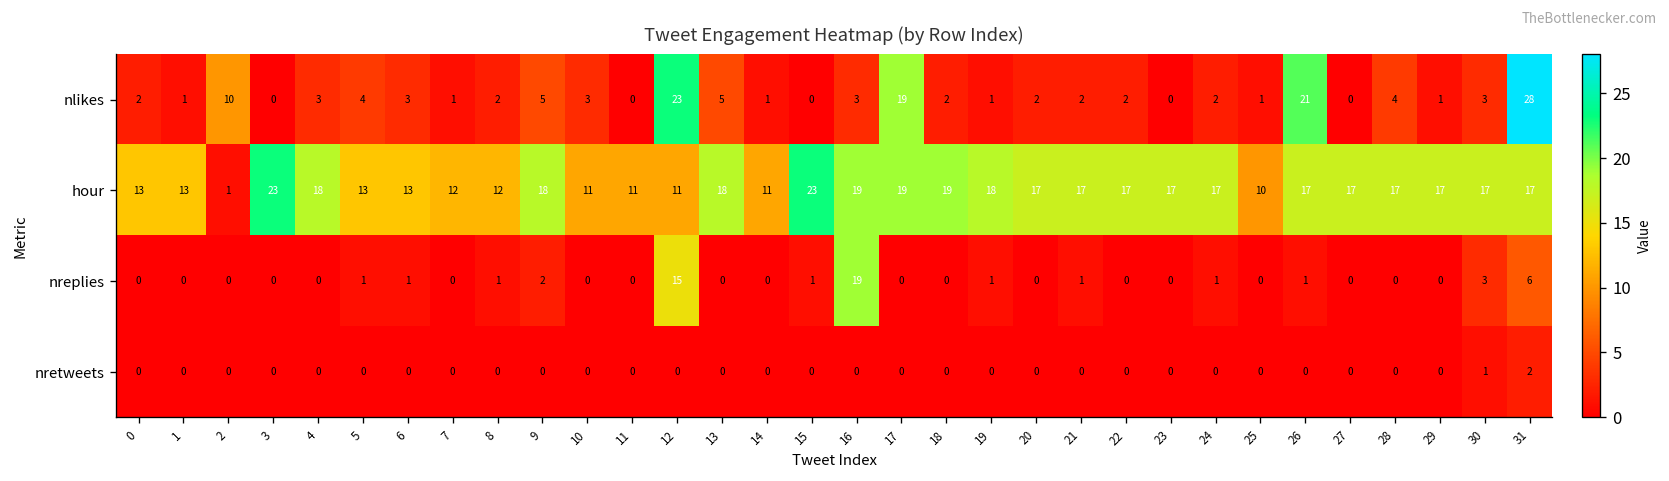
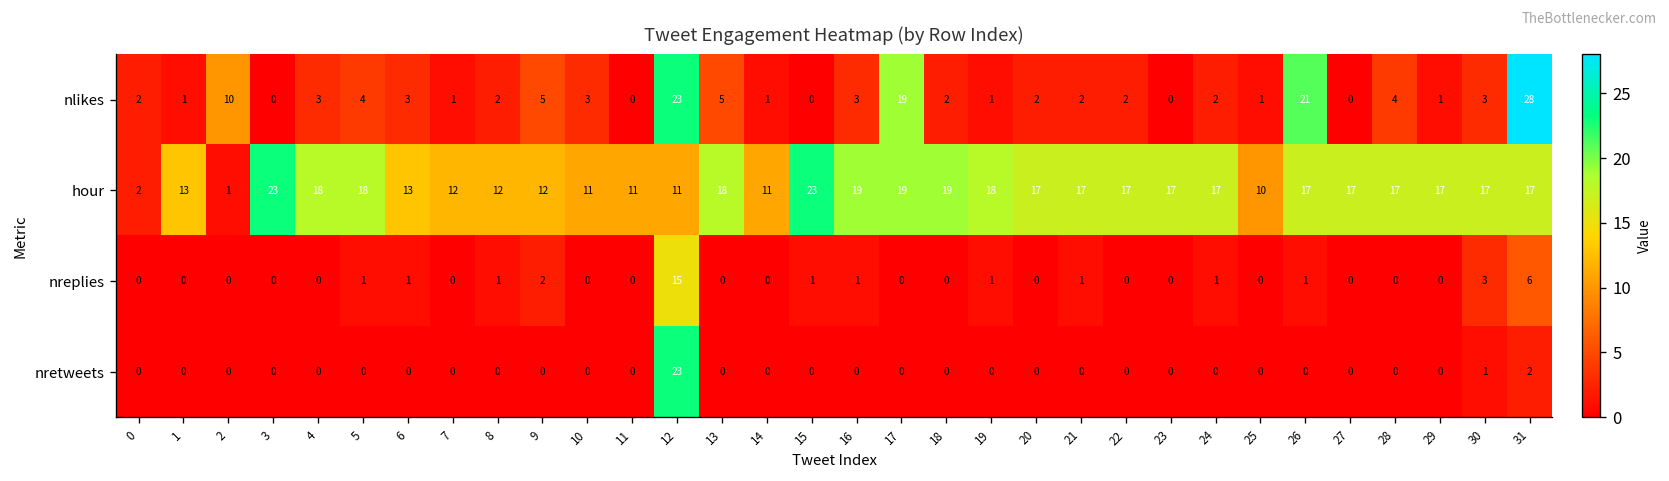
  {
    "nlikes": {
      "0": 2,
      "1": 1,
      "2": 10,
      "3": 0,
      "4": 3,
      "5": 4,
      "6": 3,
      "7": 1,
      "8": 2,
      "9": 5,
      "10": 3,
      "11": 0,
      "12": 23,
      "13": 5,
      "14": 1,
      "15": 0,
      "16": 3,
      "17": 19,
      "18": 2,
      "19": 1,
      "20": 2,
      "21": 2,
      "22": 2,
      "23": 0,
      "24": 2,
      "25": 1,
      "26": 21,
      "27": 0,
      "28": 4,
      "29": 1,
      "30": 3,
      "31": 28
    },
    "hour": {
-     "0": 13,
+     "0": 2,
      "1": 13,
      "2": 1,
      "3": 23,
      "4": 18,
-     "5": 13,
+     "5": 18,
      "6": 13,
      "7": 12,
      "8": 12,
-     "9": 18,
+     "9": 12,
      "10": 11,
      "11": 11,
      "12": 11,
      "13": 18,
      "14": 11,
      "15": 23,
      "16": 19,
      "17": 19,
      "18": 19,
      "19": 18,
      "20": 17,
      "21": 17,
      "22": 17,
      "23": 17,
      "24": 17,
      "25": 10,
      "26": 17,
      "27": 17,
      "28": 17,
      "29": 17,
      "30": 17,
      "31": 17
    },
    "nreplies": {
      "0": 0,
      "1": 0,
      "2": 0,
      "3": 0,
      "4": 0,
      "5": 1,
      "6": 1,
      "7": 0,
      "8": 1,
      "9": 2,
      "10": 0,
      "11": 0,
      "12": 15,
      "13": 0,
      "14": 0,
      "15": 1,
-     "16": 19,
+     "16": 1,
      "17": 0,
      "18": 0,
      "19": 1,
      "20": 0,
      "21": 1,
      "22": 0,
      "23": 0,
      "24": 1,
      "25": 0,
      "26": 1,
      "27": 0,
      "28": 0,
      "29": 0,
      "30": 3,
      "31": 6
    },
    "nretweets": {
      "0": 0,
      "1": 0,
      "2": 0,
      "3": 0,
      "4": 0,
      "5": 0,
      "6": 0,
      "7": 0,
      "8": 0,
      "9": 0,
      "10": 0,
      "11": 0,
-     "12": 0,
+     "12": 23,
      "13": 0,
      "14": 0,
      "15": 0,
      "16": 0,
      "17": 0,
      "18": 0,
      "19": 0,
      "20": 0,
      "21": 0,
      "22": 0,
      "23": 0,
      "24": 0,
      "25": 0,
      "26": 0,
      "27": 0,
      "28": 0,
      "29": 0,
      "30": 1,
      "31": 2
    }
  }
